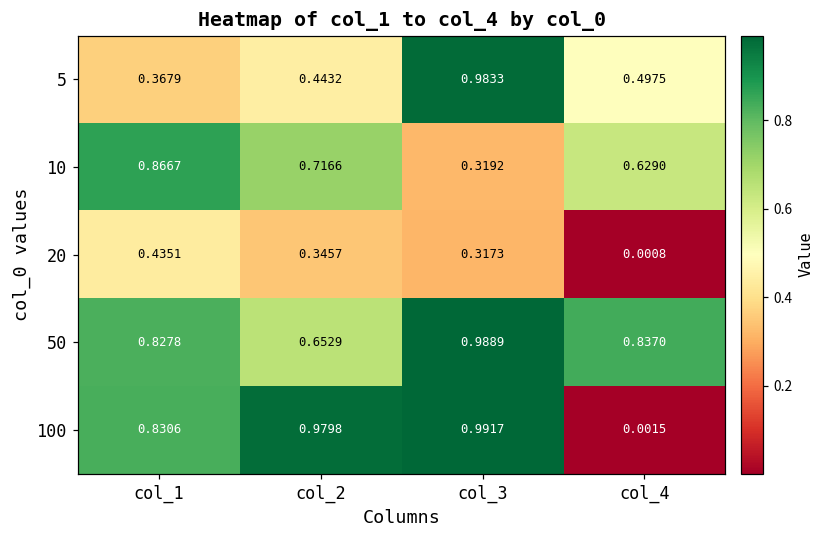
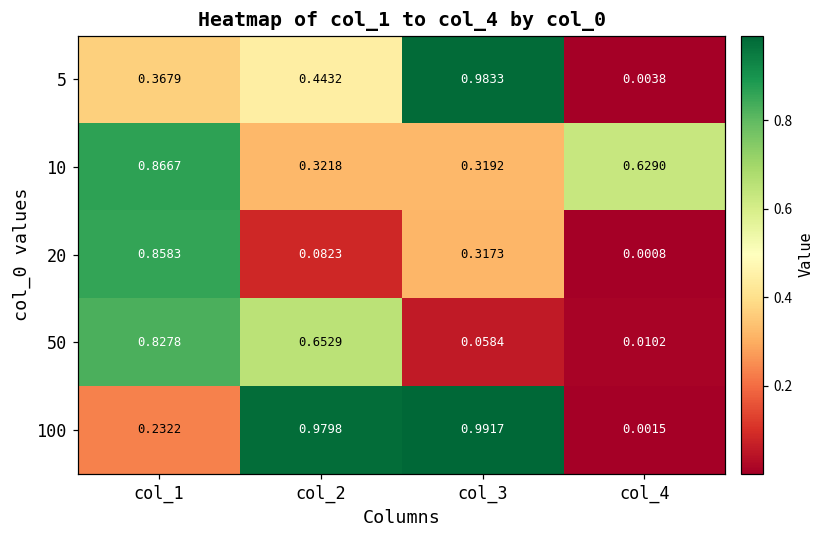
  {
    "5": {
      "col_1": 0.3679,
      "col_2": 0.4432,
      "col_3": 0.9833,
-     "col_4": 0.4975
+     "col_4": 0.0038
    },
    "10": {
      "col_1": 0.8667,
-     "col_2": 0.7166,
+     "col_2": 0.3218,
      "col_3": 0.3192,
      "col_4": 0.6290
    },
    "20": {
-     "col_1": 0.4351,
-     "col_2": 0.3457,
+     "col_1": 0.8583,
+     "col_2": 0.0823,
      "col_3": 0.3173,
      "col_4": 0.0008
    },
    "50": {
      "col_1": 0.8278,
      "col_2": 0.6529,
-     "col_3": 0.9889,
-     "col_4": 0.8370
+     "col_3": 0.0584,
+     "col_4": 0.0102
    },
    "100": {
-     "col_1": 0.8306,
+     "col_1": 0.2322,
      "col_2": 0.9798,
      "col_3": 0.9917,
      "col_4": 0.0015
    }
  }
